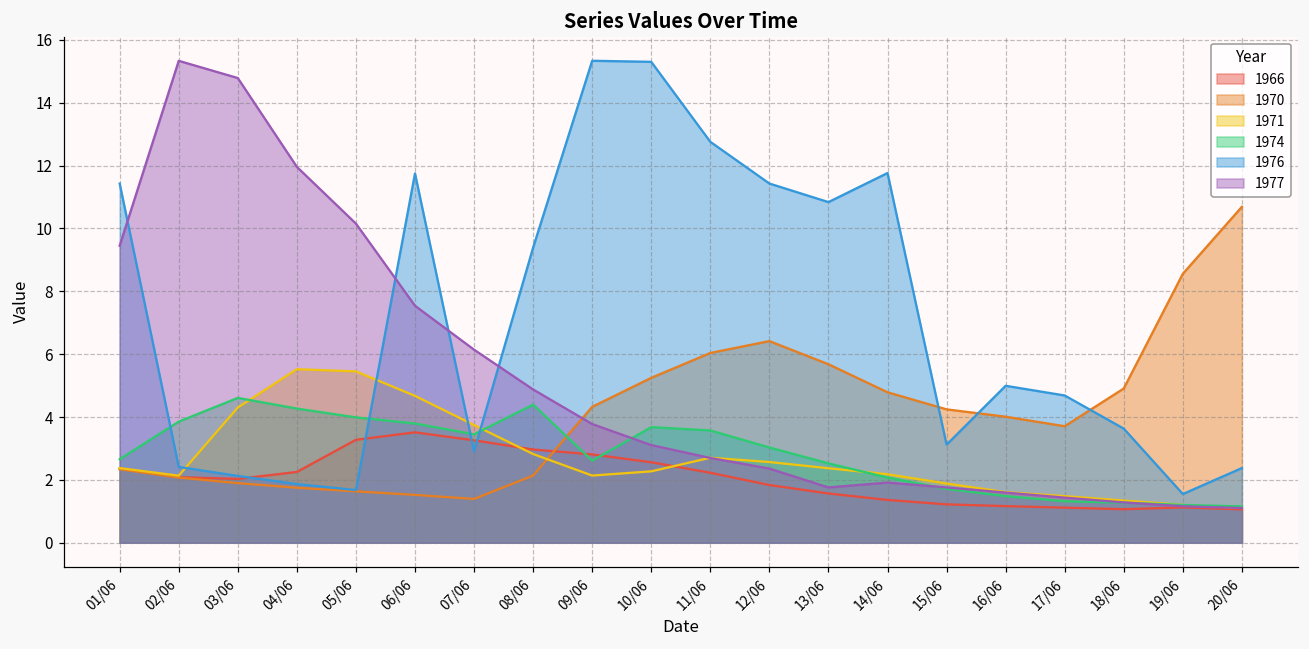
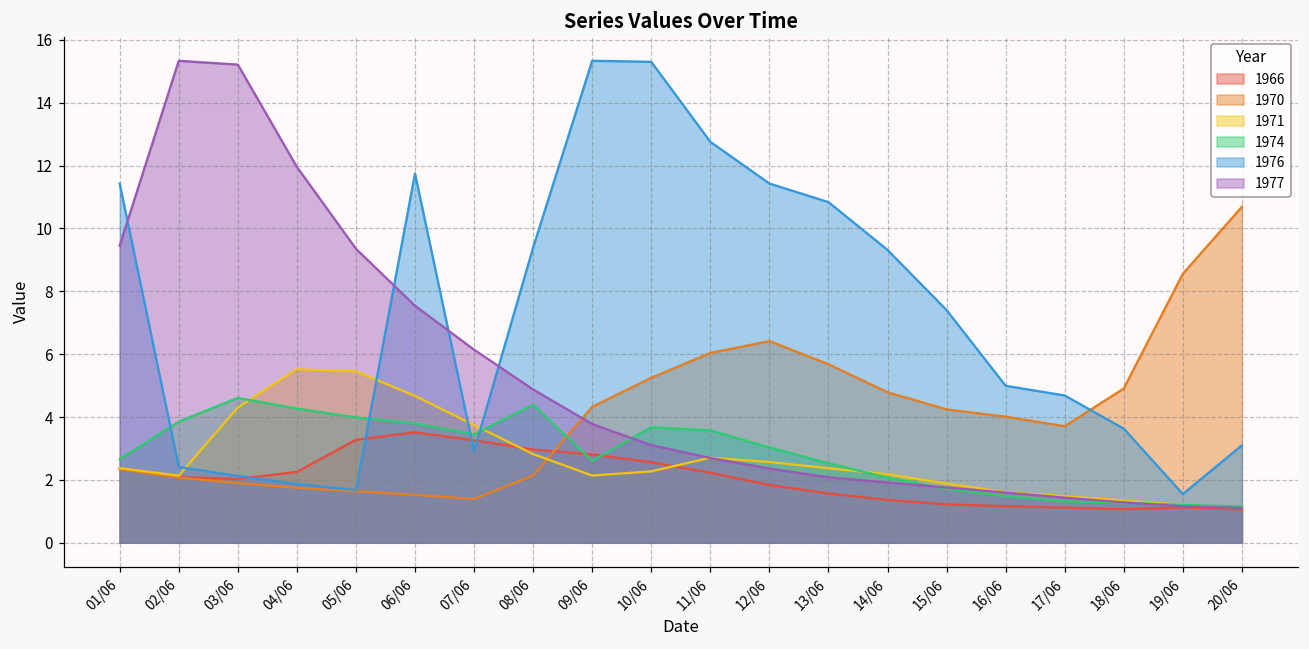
  {
    "1974": {
      "01/06": 2.7,
      "02/06": 3.9,
      "03/06": 4.6,
      "04/06": 4.3,
      "05/06": 4.0,
      "06/06": 3.8,
      "07/06": 3.5,
      "08/06": 4.4,
      "09/06": 2.6,
      "10/06": 3.7,
      "11/06": 3.6,
      "12/06": 3.0,
      "13/06": 2.5,
      "14/06": 2.1,
      "16/06": 1.5,
      "17/06": 1.3
    },
    "1976": {
      "01/06": 11.4,
      "02/06": 2.4,
      "03/06": 2.1,
      "04/06": 1.9,
      "06/06": 11.8,
      "07/06": 2.9,
      "08/06": 9.4,
      "09/06": 15.3,
      "10/06": 15.3,
      "11/06": 12.8,
      "12/06": 11.4,
      "13/06": 10.8,
-     "14/06": 11.8,
-     "15/06": 3.1,
+     "14/06": 9.3,
+     "15/06": 7.4,
      "16/06": 5.0,
      "17/06": 4.7,
      "18/06": 3.6,
      "19/06": 1.5,
-     "20/06": 2.4
+     "20/06": 3.1
    },
    "1977": {
      "01/06": 9.5,
      "02/06": 15.3,
-     "03/06": 14.8,
+     "03/06": 15.2,
      "04/06": 12.0,
-     "05/06": 10.2,
+     "05/06": 9.4,
      "06/06": 7.5,
      "07/06": 6.1,
      "08/06": 4.9,
      "09/06": 3.8,
      "10/06": 3.1,
      "12/06": 2.4,
-     "13/06": 1.8,
+     "13/06": 2.1,
      "14/06": 1.9
    }
  }
